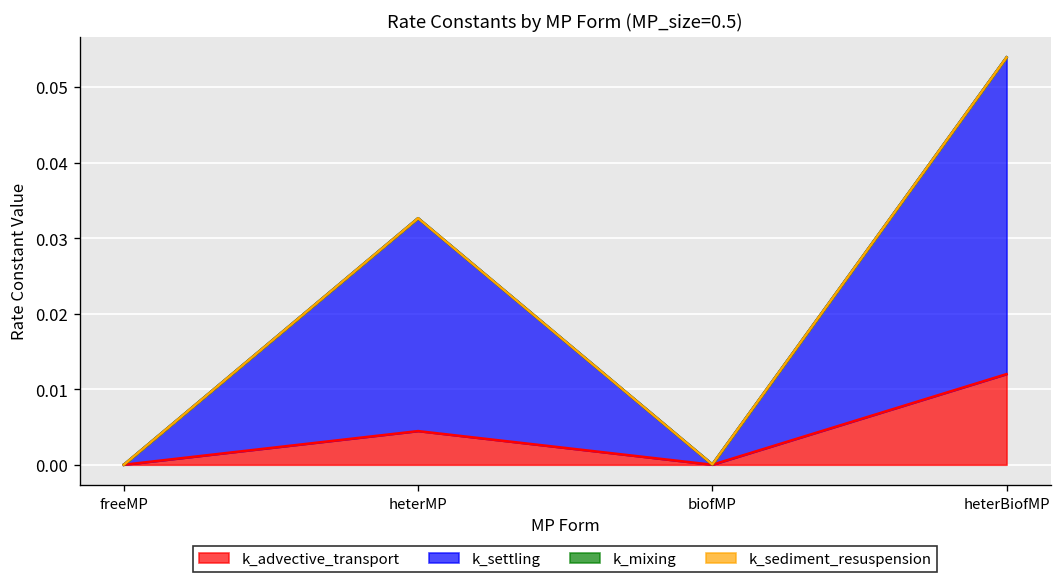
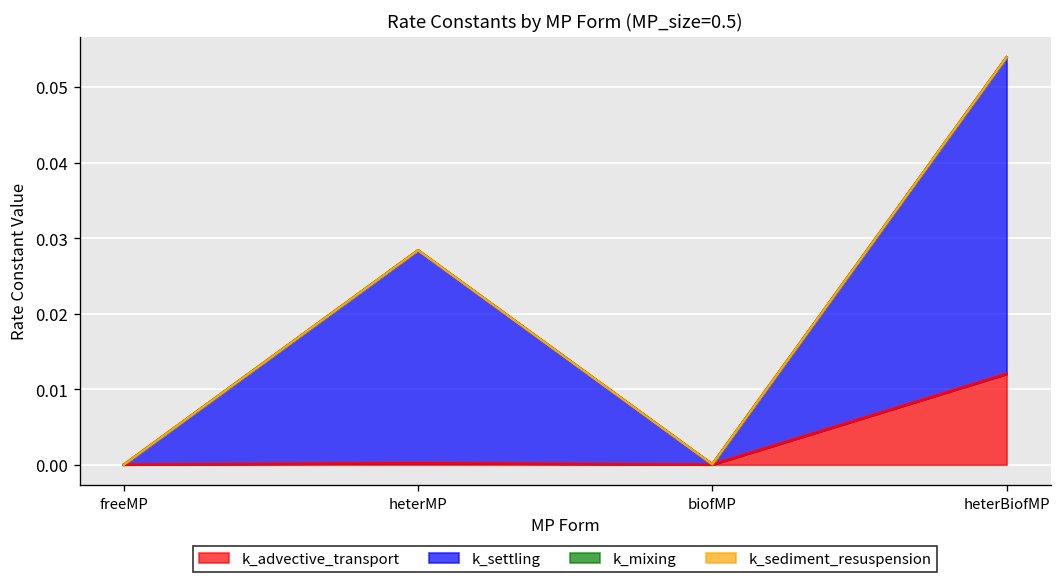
  {
    "k_advective_transport": {
-     "heterMP": 0.004,
+     "heterMP": 0.000,
      "heterBiofMP": 0.012
    }
  }
